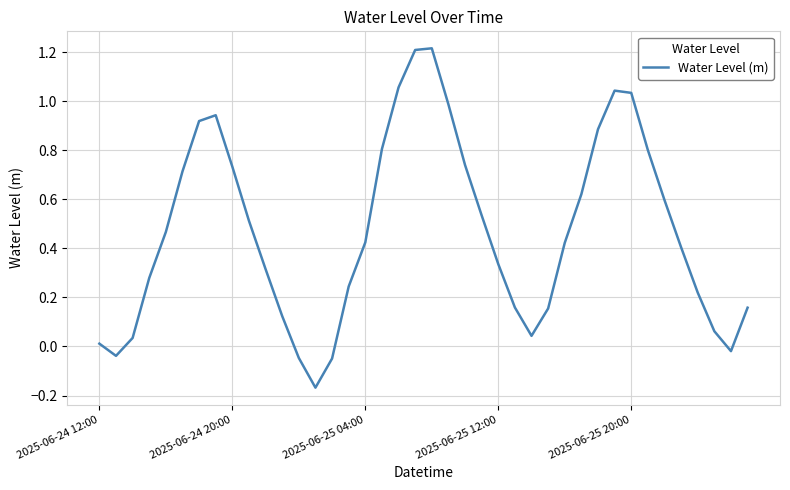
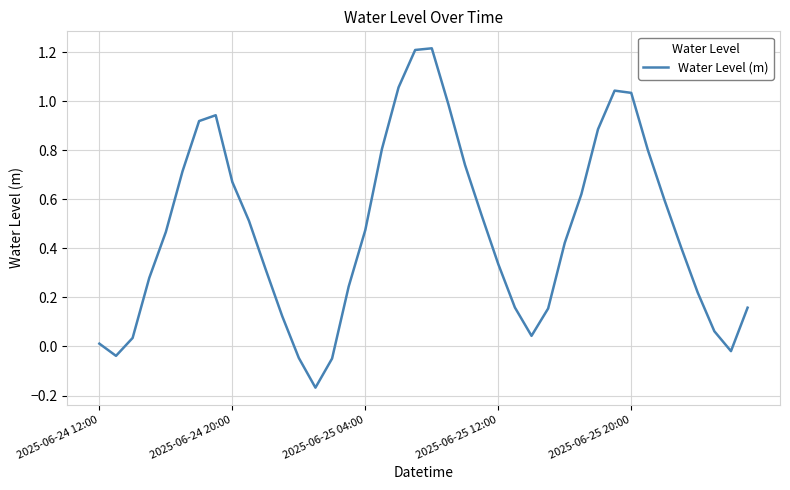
  {
    "2025-06-24 12:00": 0.01,
-   "2025-06-24 20:00": 0.73,
-   "2025-06-25 04:00": 0.42,
+   "2025-06-24 20:00": 0.67,
+   "2025-06-25 04:00": 0.47,
    "2025-06-25 12:00": 0.34,
    "2025-06-25 20:00": 1.03
  }
